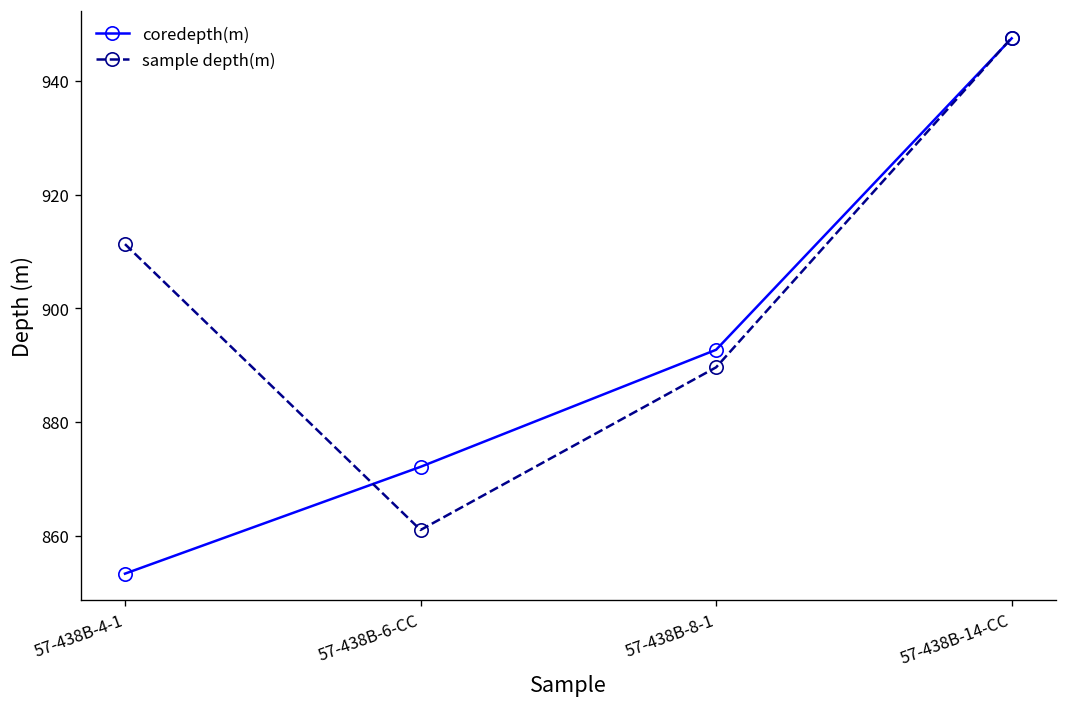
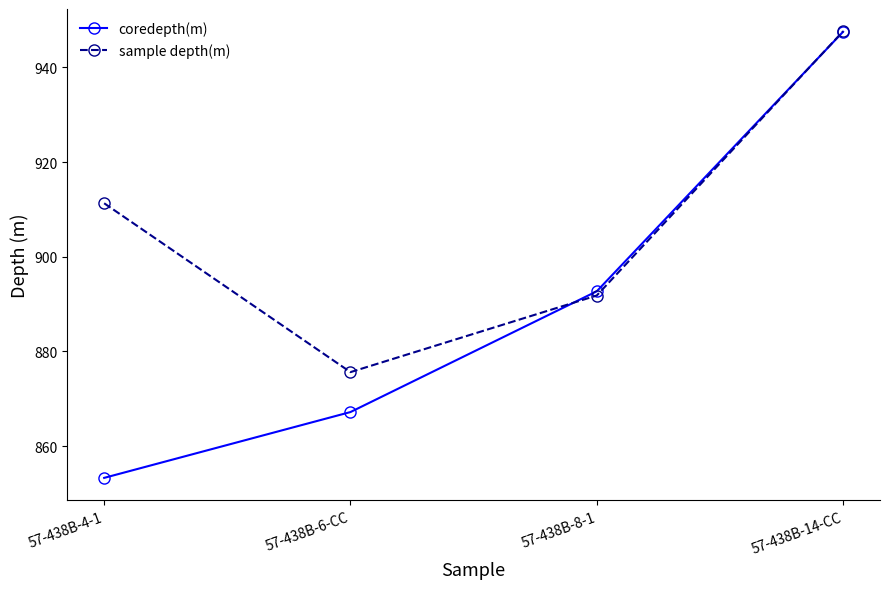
  {
    "coredepth(m)": {
      "57-438B-4-1": 853,
-     "57-438B-6-CC": 872,
+     "57-438B-6-CC": 867,
      "57-438B-8-1": 893
    },
    "sample depth(m)": {
      "57-438B-4-1": 911,
-     "57-438B-6-CC": 861,
-     "57-438B-8-1": 890
+     "57-438B-6-CC": 876,
+     "57-438B-8-1": 892
    }
  }
